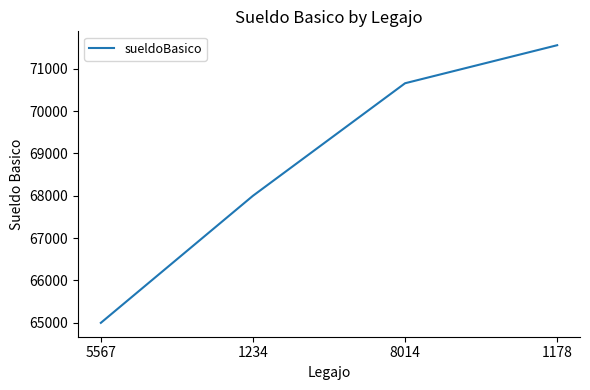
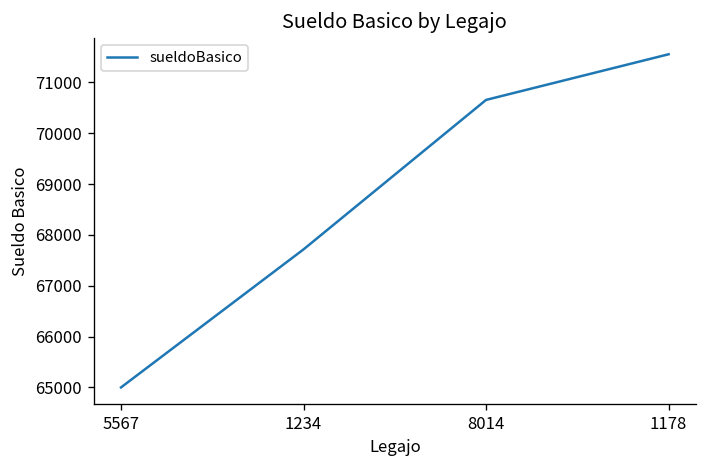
  {
    "5567": 65000,
-   "1234": 68000,
+   "1234": 67700,
    "8014": 70700,
    "1178": 71600
  }
